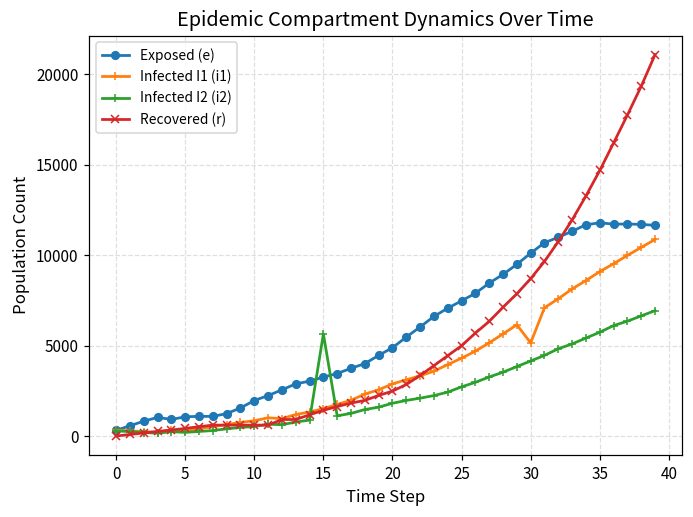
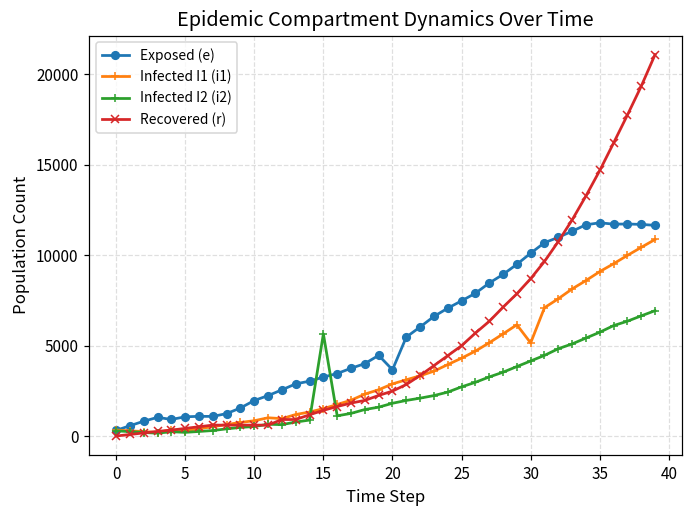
  {
    "Exposed (e)": {
      "5": 1100,
      "10": 2000,
      "15": 3300,
-     "20": 4900,
+     "20": 3700,
      "25": 7500,
      "30": 10100,
      "35": 11800
    },
    "Infected I1 (i1)": {
      "10": 800,
      "20": 2900,
      "25": 4300,
      "30": 5100,
      "35": 9100
    },
    "Infected I2 (i2)": {
      "15": 5600,
      "20": 1800,
      "25": 2700,
      "30": 4200,
      "35": 5700
    },
    "Recovered (r)": {
      "0": 0,
      "20": 2500,
      "25": 5000,
      "30": 8700,
      "35": 14700
    }
  }
